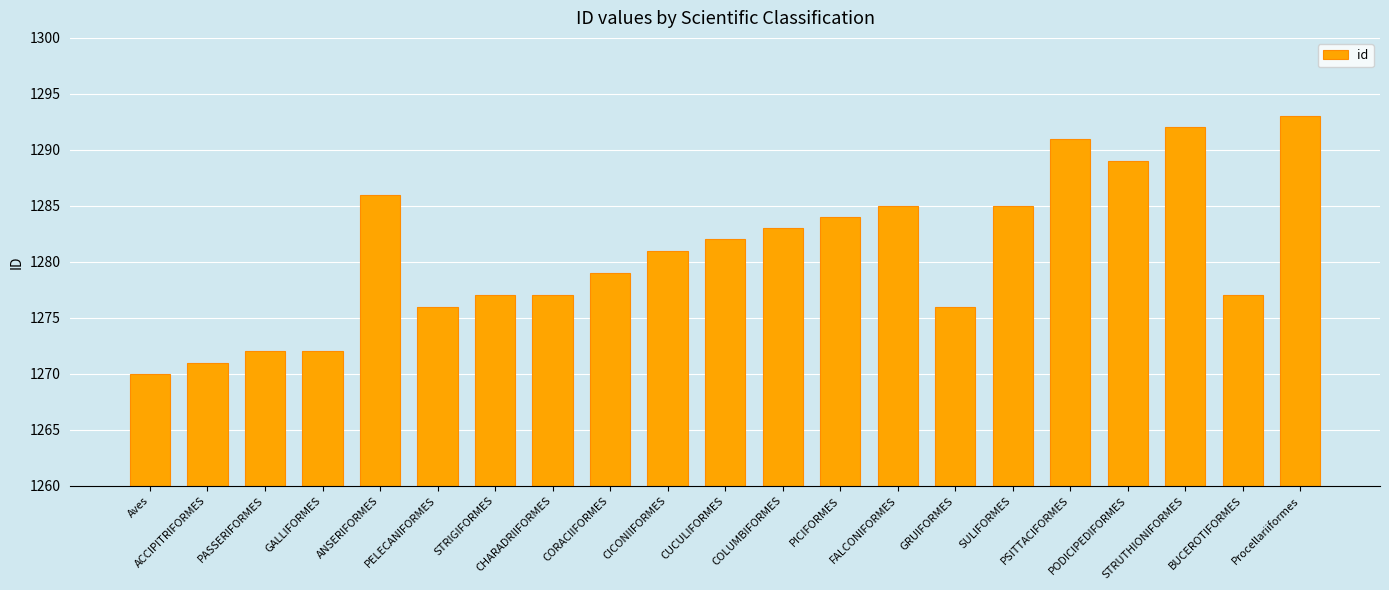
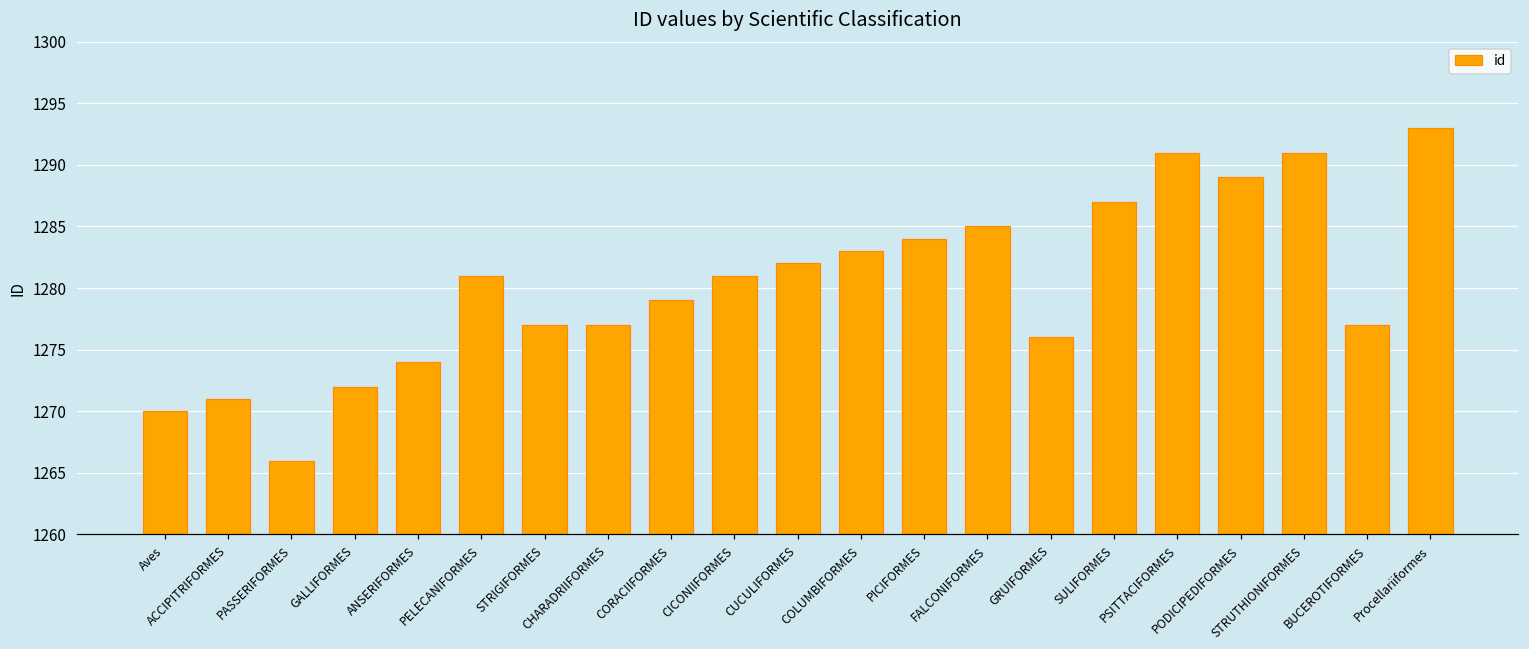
  {
    "Aves": 1270,
    "ACCIPITRIFORMES": 1271,
-   "PASSERIFORMES": 1272,
+   "PASSERIFORMES": 1266,
    "GALLIFORMES": 1272,
-   "ANSERIFORMES": 1286,
-   "PELECANIFORMES": 1276,
+   "ANSERIFORMES": 1274,
+   "PELECANIFORMES": 1281,
    "STRIGIFORMES": 1277,
    "CHARADRIIFORMES": 1277,
    "CORACIIFORMES": 1279,
    "CICONIIFORMES": 1281,
    "CUCULIFORMES": 1282,
    "COLUMBIFORMES": 1283,
    "PICIFORMES": 1284,
    "FALCONIFORMES": 1285,
    "GRUIFORMES": 1276,
-   "SULIFORMES": 1285,
+   "SULIFORMES": 1287,
    "PSITTACIFORMES": 1291,
    "PODICIPEDIFORMES": 1289,
-   "STRUTHIONIFORMES": 1292,
+   "STRUTHIONIFORMES": 1291,
    "BUCEROTIFORMES": 1277,
    "Procellariiformes": 1293
  }
